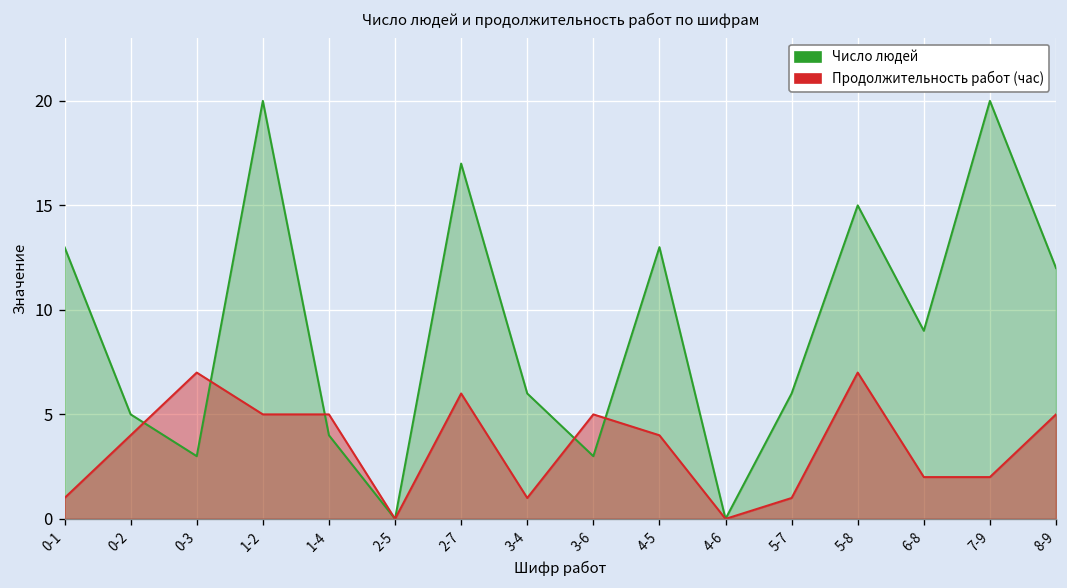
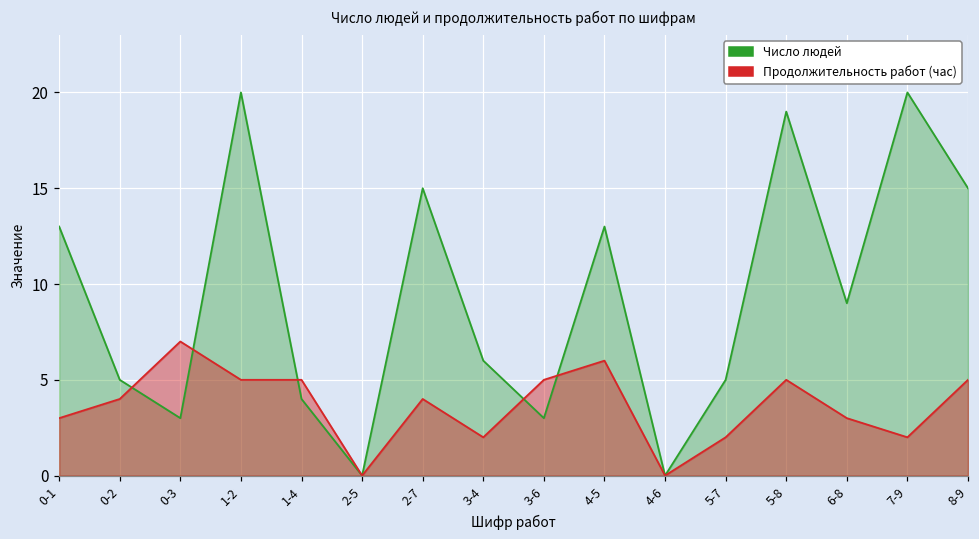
  {
    "Число людей": {
      "0-1": 13,
      "0-2": 5,
      "0-3": 3,
      "1-2": 20,
      "1-4": 4,
-     "2-7": 17,
+     "2-7": 15,
      "3-4": 6,
      "3-6": 3,
      "4-5": 13,
-     "5-7": 6,
-     "5-8": 15,
+     "5-7": 5,
+     "5-8": 19,
      "6-8": 9,
      "7-9": 20,
-     "8-9": 12
+     "8-9": 15
    },
    "Продолжительность работ (час)": {
-     "0-1": 1,
+     "0-1": 3,
      "0-2": 4,
      "0-3": 7,
      "1-2": 5,
      "1-4": 5,
-     "2-7": 6,
-     "3-4": 1,
+     "2-7": 4,
+     "3-4": 2,
      "3-6": 5,
-     "4-5": 4,
-     "5-7": 1,
-     "5-8": 7,
-     "6-8": 2,
+     "4-5": 6,
+     "5-7": 2,
+     "5-8": 5,
+     "6-8": 3,
      "7-9": 2,
      "8-9": 5
    }
  }
